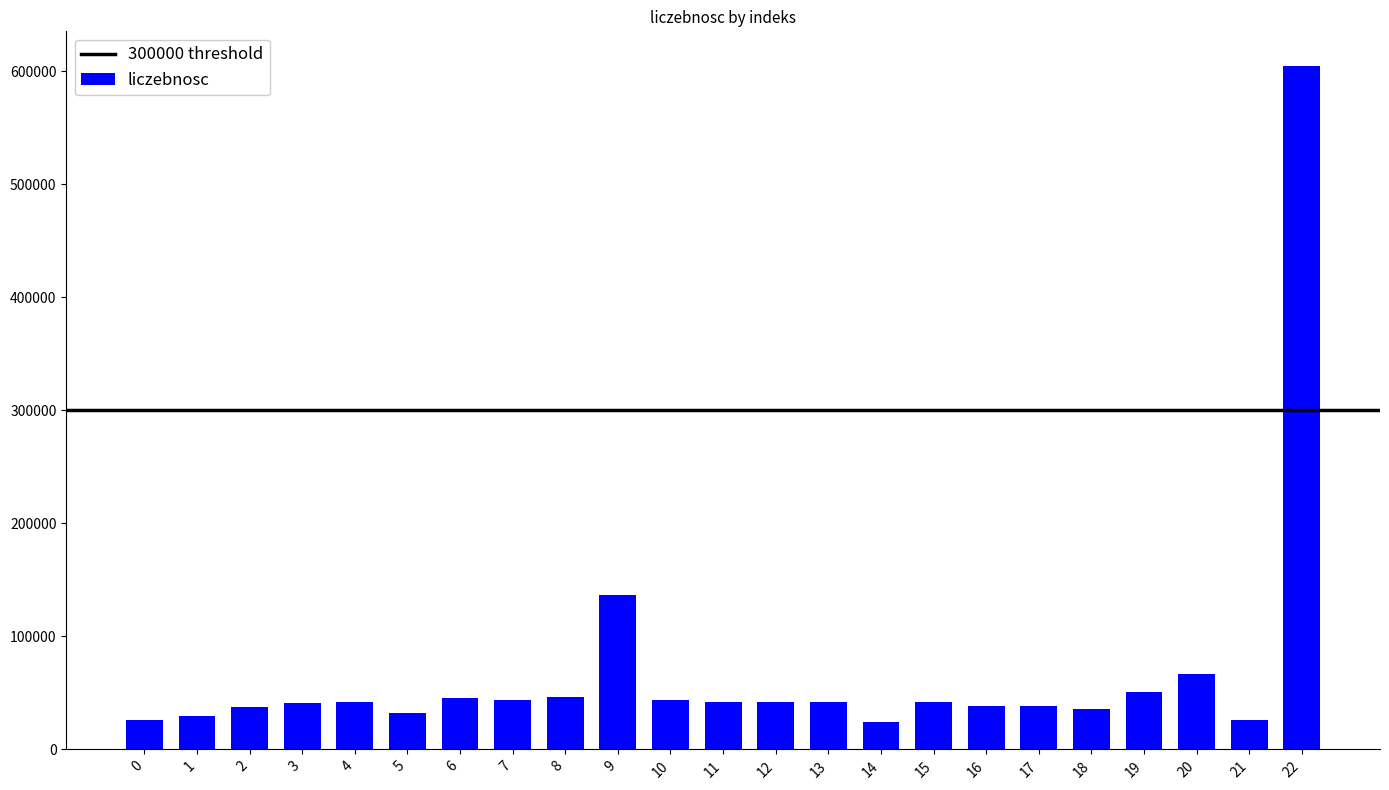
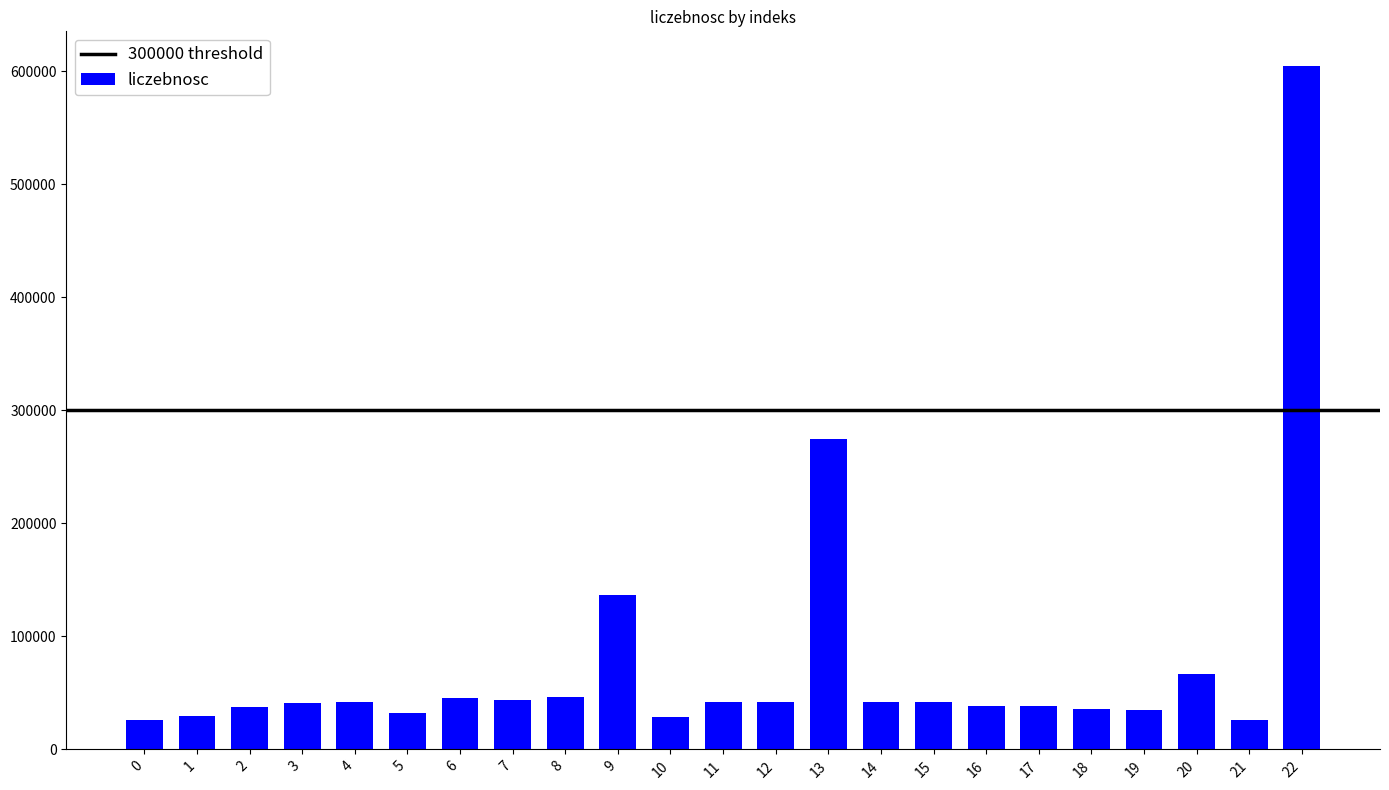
  {
    "0": 26000,
    "1": 30000,
    "2": 38000,
    "3": 41000,
    "4": 42000,
    "5": 33000,
    "6": 46000,
    "7": 44000,
    "8": 46000,
    "9": 137000,
-   "10": 44000,
+   "10": 29000,
    "11": 42000,
    "12": 42000,
-   "13": 42000,
-   "14": 24000,
+   "13": 274000,
+   "14": 42000,
    "15": 42000,
    "16": 38000,
    "17": 38000,
    "18": 35000,
-   "19": 51000,
+   "19": 35000,
    "20": 66000,
    "21": 26000,
    "22": 605000
  }
